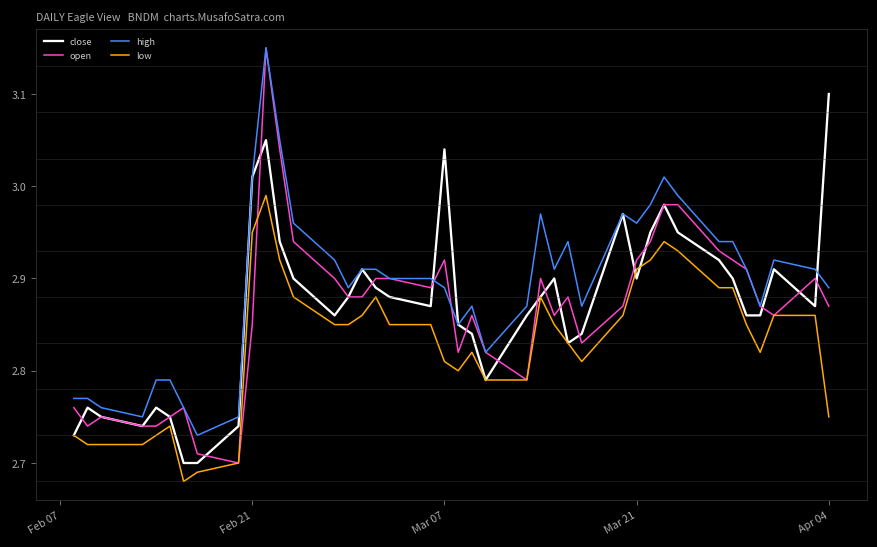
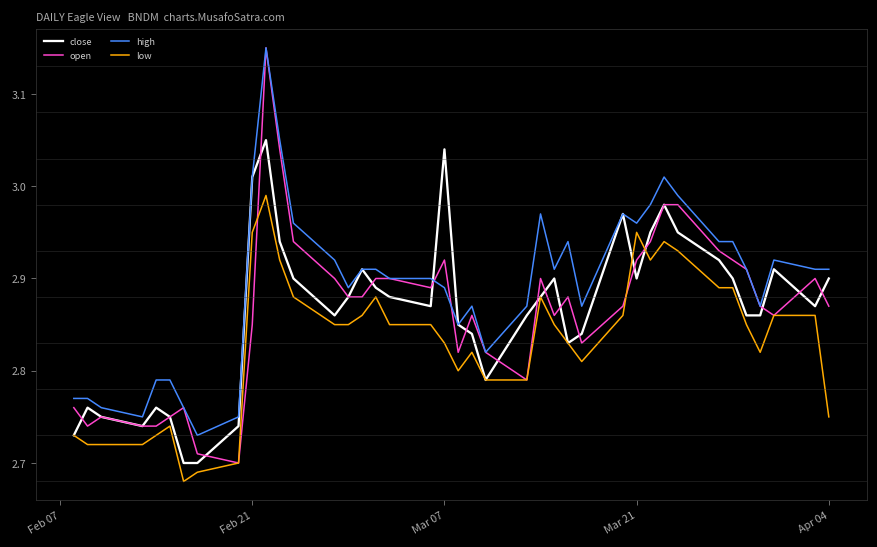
  {
    "close": {
      "Mar 07": 3.04,
      "Mar 21": 2.9,
-     "Apr 04": 3.1
+     "Apr 04": 2.9
    },
    "open": {
      "Feb 21": 2.85,
      "Mar 07": 2.92,
      "Mar 21": 2.92,
      "Apr 04": 2.87
    },
    "high": {
      "Mar 07": 2.89,
      "Mar 21": 2.96,
-     "Apr 04": 2.89
+     "Apr 04": 2.91
    },
    "low": {
      "Feb 21": 2.95,
-     "Mar 07": 2.81,
-     "Mar 21": 2.91,
+     "Mar 07": 2.83,
+     "Mar 21": 2.95,
      "Apr 04": 2.75
    }
  }
